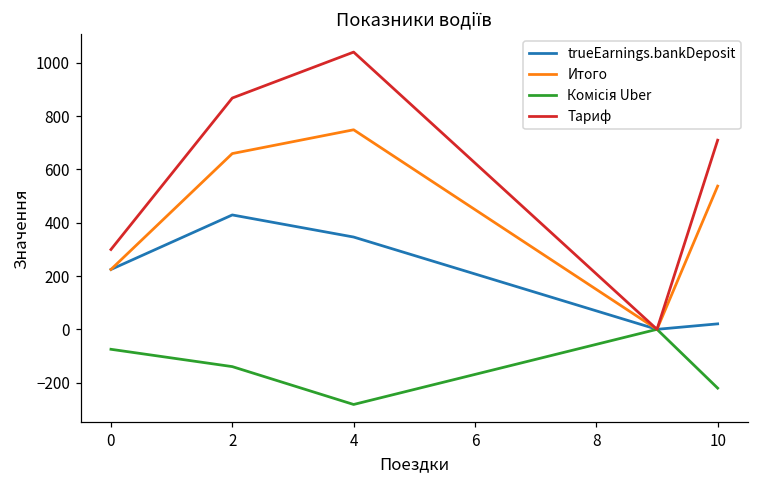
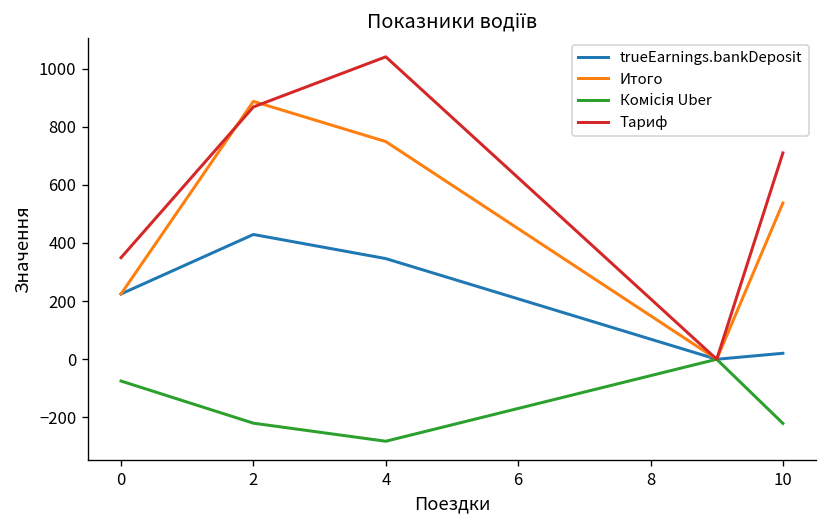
  {
    "trueEarnings.bankDeposit": {
      "2": 430,
      "4": 350,
      "10": 20
    },
    "Итого": {
-     "2": 660,
+     "2": 890,
      "4": 750,
      "10": 540
    },
    "Комісія Uber": {
      "0": -70,
-     "2": -140,
+     "2": -220,
      "4": -280,
      "10": -220
    },
    "Тариф": {
-     "0": 300,
+     "0": 350,
      "2": 870,
      "4": 1040,
      "10": 710
    }
  }
